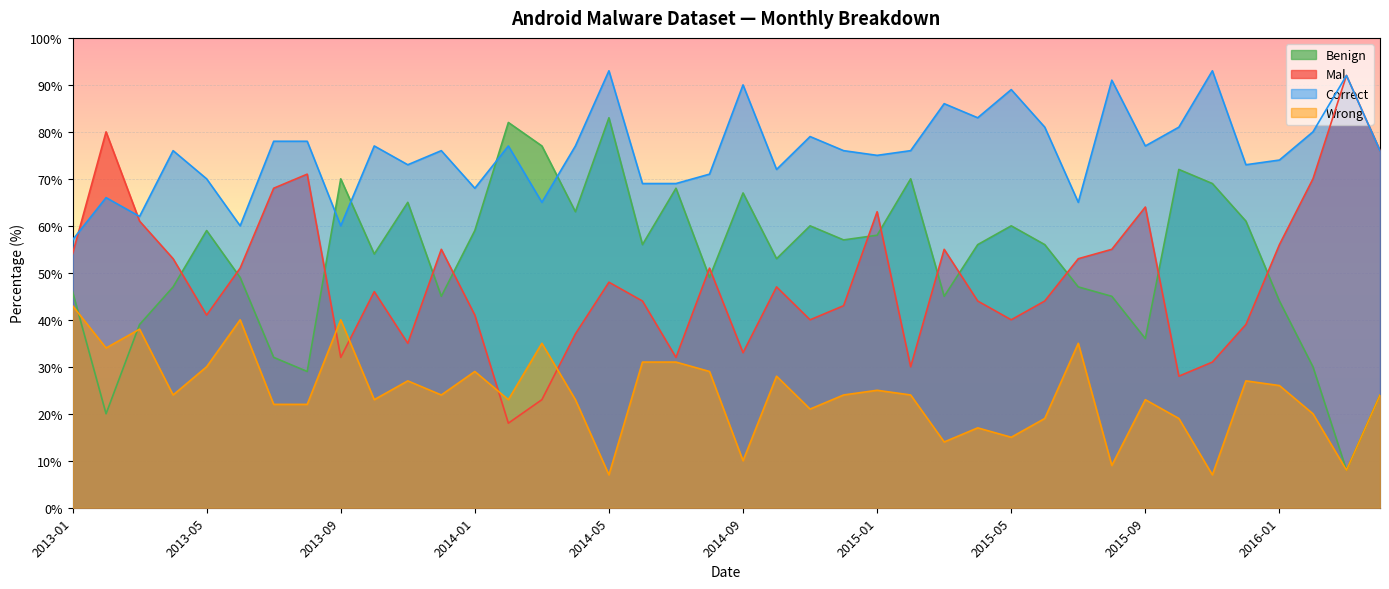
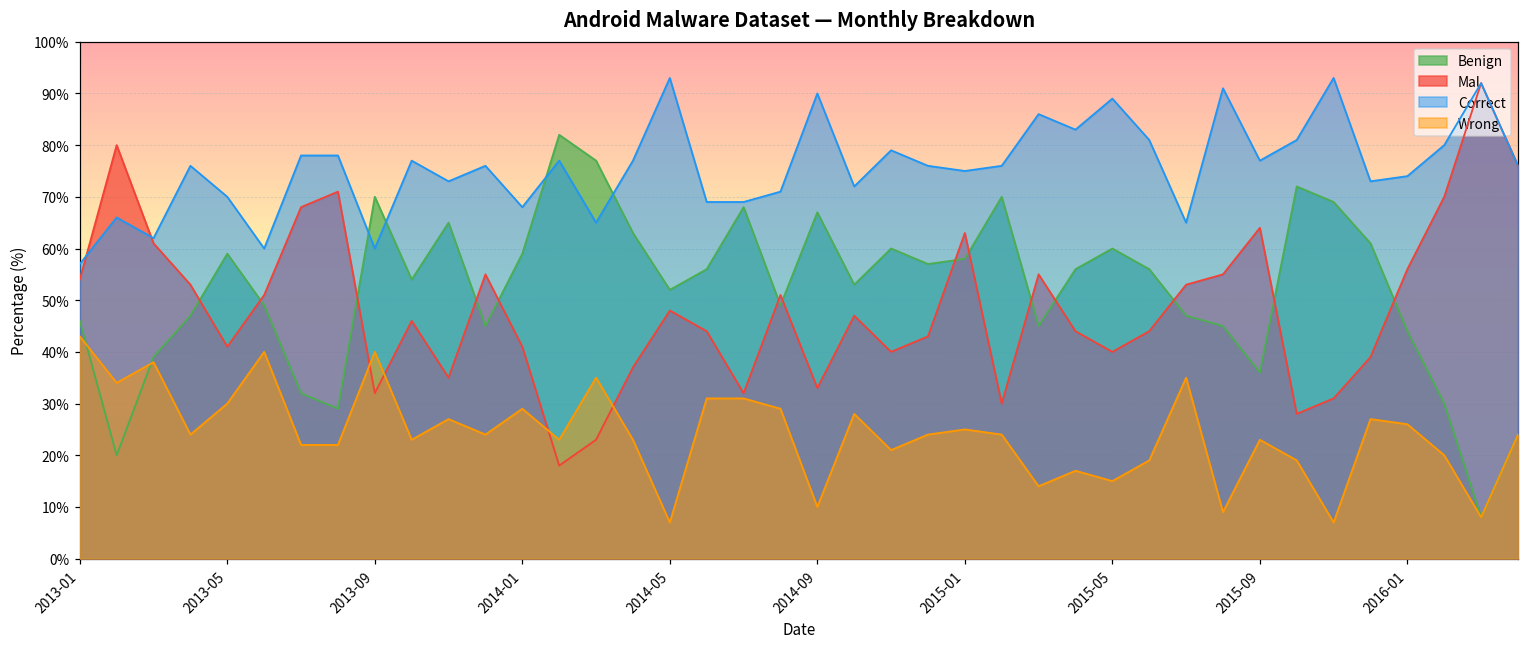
  {
    "Benign": {
      "2013-01": "46%",
      "2013-05": "59%",
      "2013-09": "70%",
      "2014-01": "59%",
-     "2014-05": "83%",
+     "2014-05": "52%",
      "2014-09": "67%",
      "2015-01": "58%",
      "2015-05": "60%",
      "2015-09": "36%",
      "2016-01": "44%"
    },
    "Mal": {
      "2013-01": "54%",
      "2013-05": "41%",
      "2013-09": "32%",
      "2014-01": "41%",
      "2014-05": "48%",
      "2014-09": "33%",
      "2015-01": "63%",
      "2015-05": "40%",
      "2015-09": "64%",
      "2016-01": "56%"
    },
    "Correct": {
      "2013-01": "57%",
      "2013-05": "70%",
      "2013-09": "60%",
      "2014-01": "68%",
      "2014-05": "93%",
      "2014-09": "90%",
      "2015-01": "75%",
      "2015-05": "89%",
      "2015-09": "77%",
      "2016-01": "74%"
    },
    "Wrong": {
      "2013-01": "43%",
      "2013-05": "30%",
      "2013-09": "40%",
      "2014-01": "29%",
      "2014-05": "7%",
      "2014-09": "10%",
      "2015-01": "25%",
      "2015-05": "15%",
      "2015-09": "23%",
      "2016-01": "26%"
    }
  }
